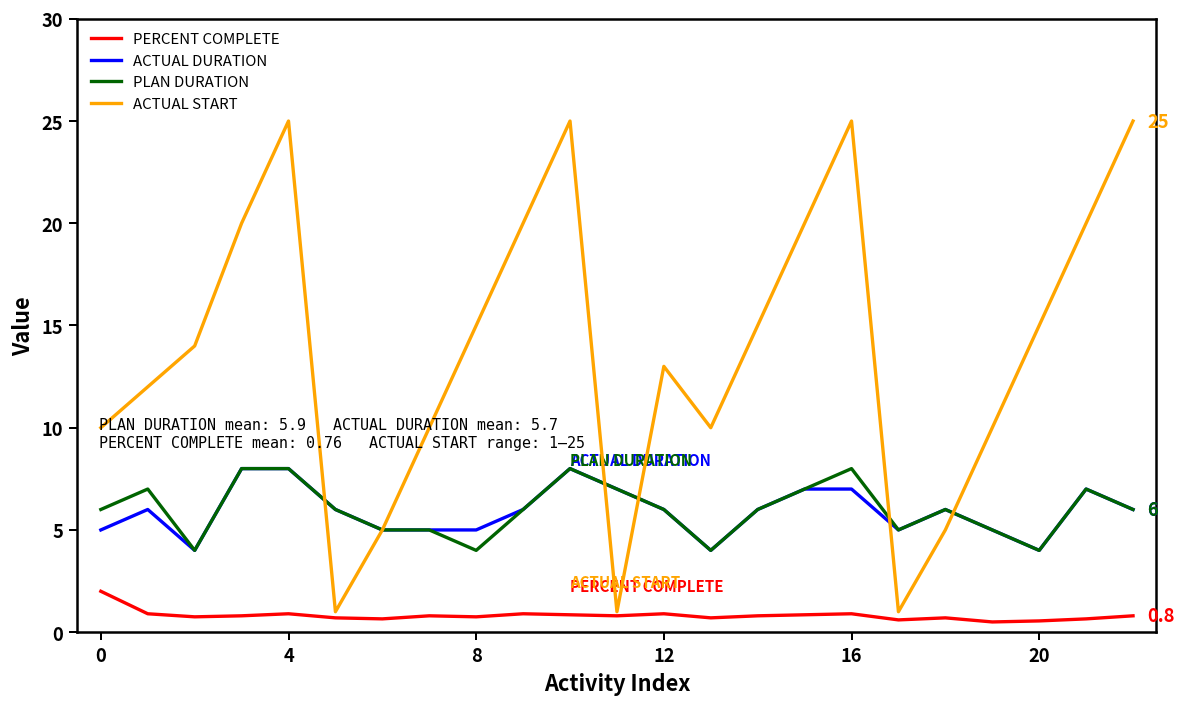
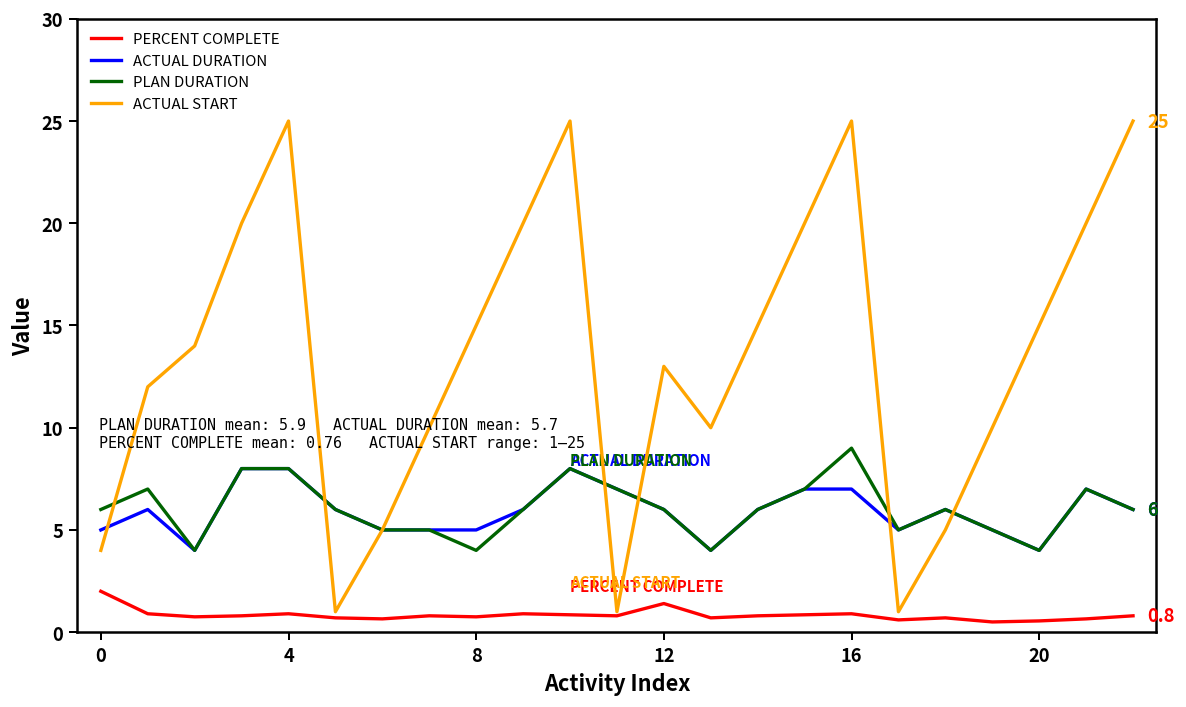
  {
    "PERCENT COMPLETE": {
      "0": 2.0,
      "4": 0.9,
      "8": 0.8,
-     "12": 0.9,
+     "12": 1.4,
      "16": 0.9,
      "20": 0.6
    },
    "ACTUAL DURATION": {
      "0": 5.0,
      "8": 5.0,
      "16": 7.0
    },
    "PLAN DURATION": {
      "0": 6,
      "8": 4,
-     "16": 8
+     "16": 9
    },
    "ACTUAL START": {
-     "0": 10,
+     "0": 4,
      "4": 25,
      "8": 15,
      "12": 13,
      "16": 25,
      "20": 15
    }
  }
